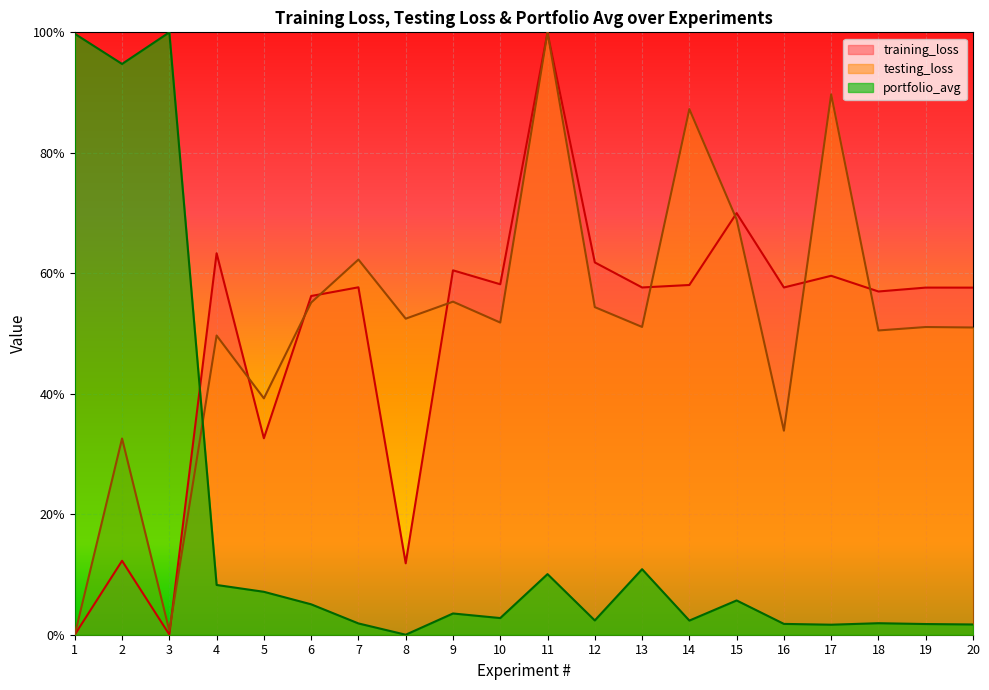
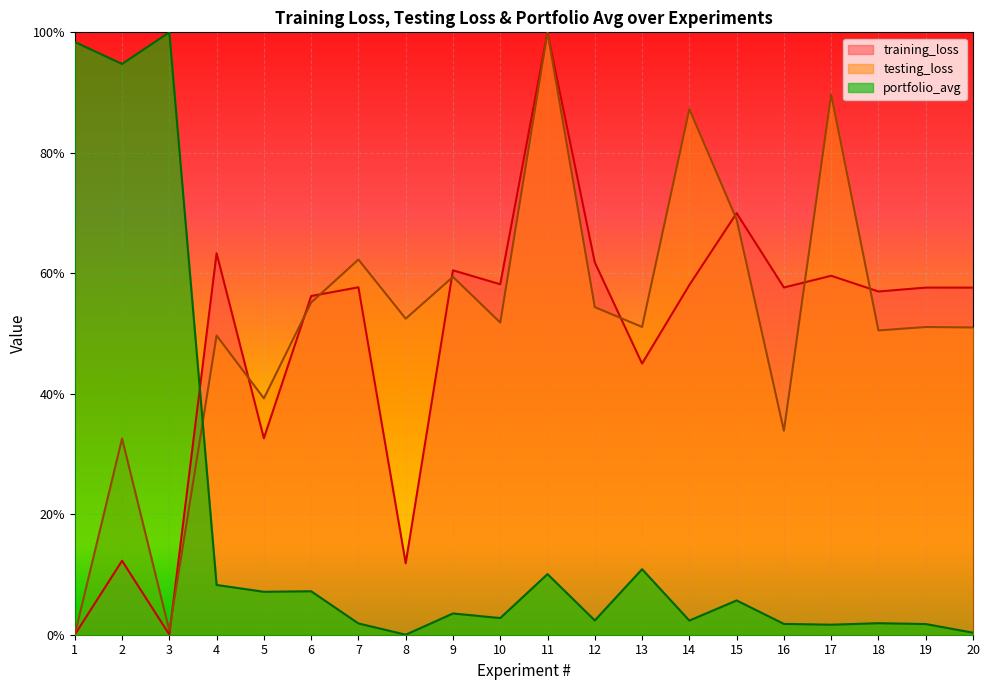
  {
    "training_loss": {
      "2": "12%",
      "3": "0%",
      "4": "63%",
      "5": "33%",
      "6": "56%",
      "7": "58%",
      "8": "12%",
      "9": "60%",
      "10": "58%",
      "12": "62%",
-     "13": "58%",
+     "13": "45%",
      "14": "58%",
      "15": "70%",
      "16": "58%",
      "17": "60%",
      "18": "57%",
      "19": "58%",
      "20": "58%"
    },
    "testing_loss": {
      "2": "33%",
      "3": "1%",
      "4": "50%",
      "5": "39%",
      "6": "55%",
      "7": "62%",
      "8": "52%",
-     "9": "55%",
+     "9": "59%",
      "10": "52%",
      "12": "54%",
      "13": "51%",
      "14": "87%",
      "15": "69%",
      "16": "34%",
      "17": "90%",
      "18": "51%",
      "19": "51%",
      "20": "51%"
    },
    "portfolio_avg": {
-     "1": "100%",
+     "1": "98%",
      "2": "95%",
      "3": "100%",
      "4": "8%",
      "5": "7%",
-     "6": "5%",
+     "6": "7%",
      "7": "2%",
      "8": "0%",
      "9": "4%",
      "10": "3%",
      "11": "10%",
      "12": "2%",
      "13": "11%",
      "14": "2%",
      "15": "6%",
      "16": "2%",
      "17": "2%",
      "18": "2%",
      "19": "2%",
-     "20": "2%"
+     "20": "0%"
    }
  }
